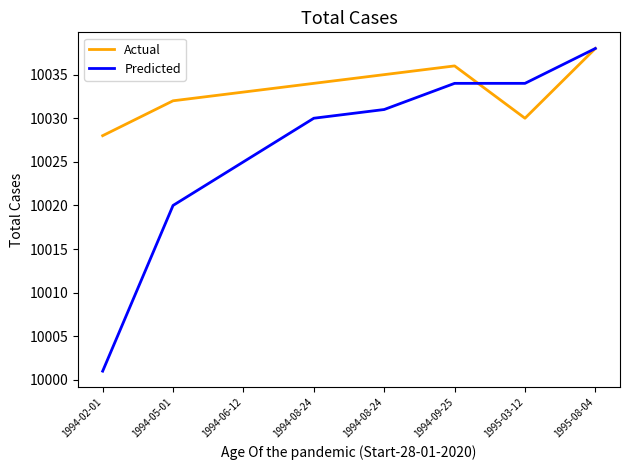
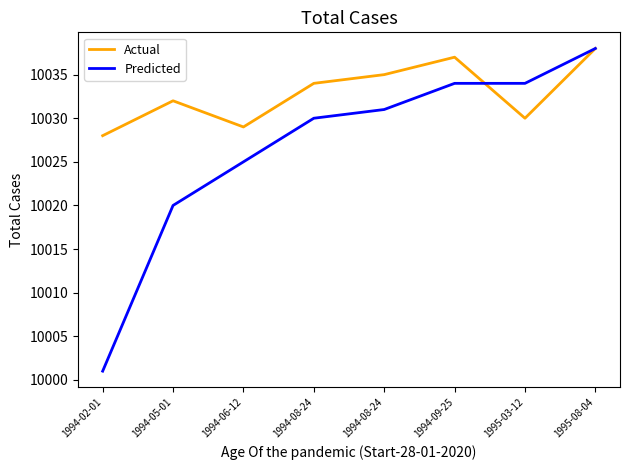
  {
    "Actual": {
      "1994-02-01": 10028,
      "1994-05-01": 10032,
-     "1994-06-12": 10033,
-     "1994-09-25": 10036,
+     "1994-06-12": 10029,
+     "1994-09-25": 10037,
      "1995-03-12": 10030
    },
    "Predicted": {
      "1994-02-01": 10001,
      "1994-05-01": 10020,
      "1994-06-12": 10025,
      "1994-09-25": 10034,
      "1995-03-12": 10034
    }
  }
